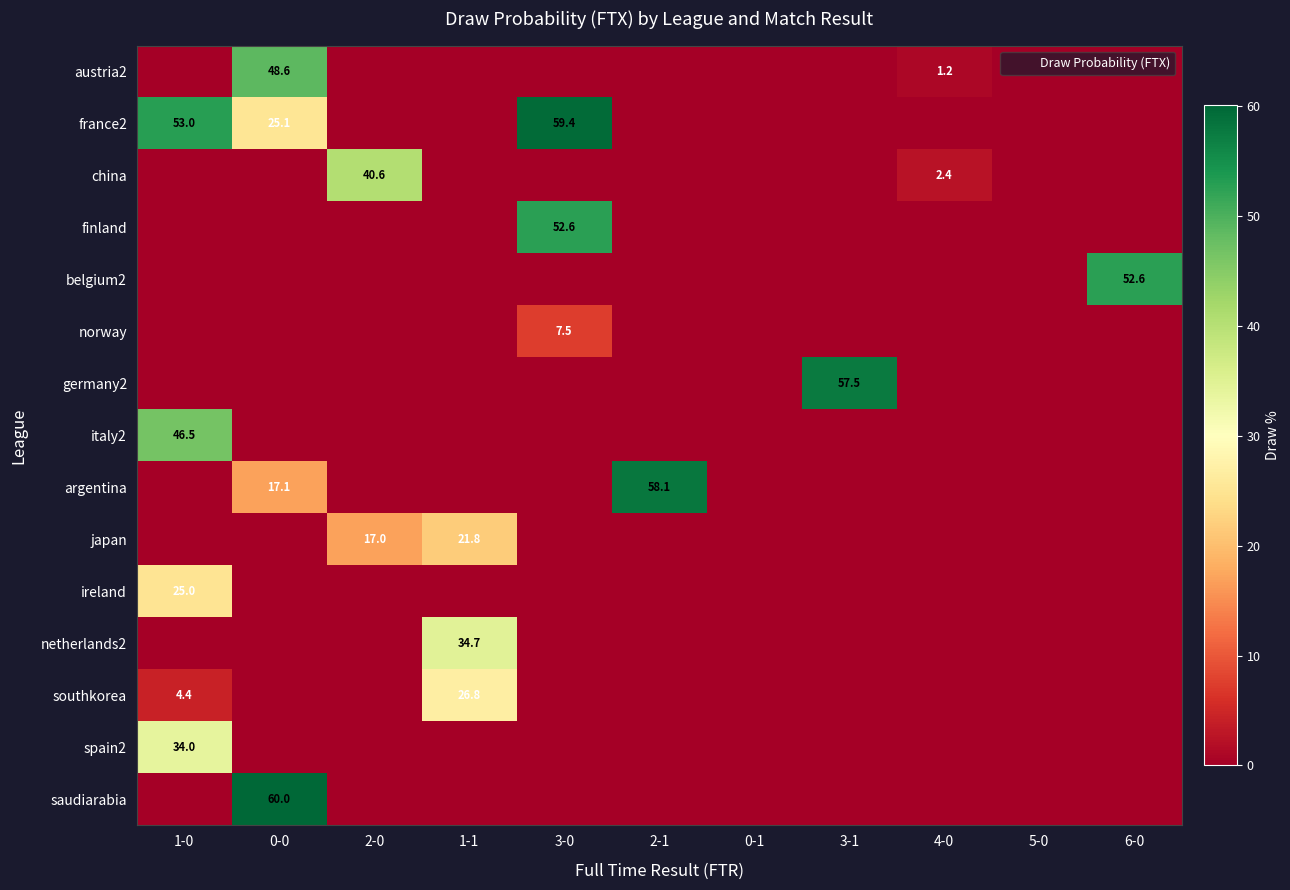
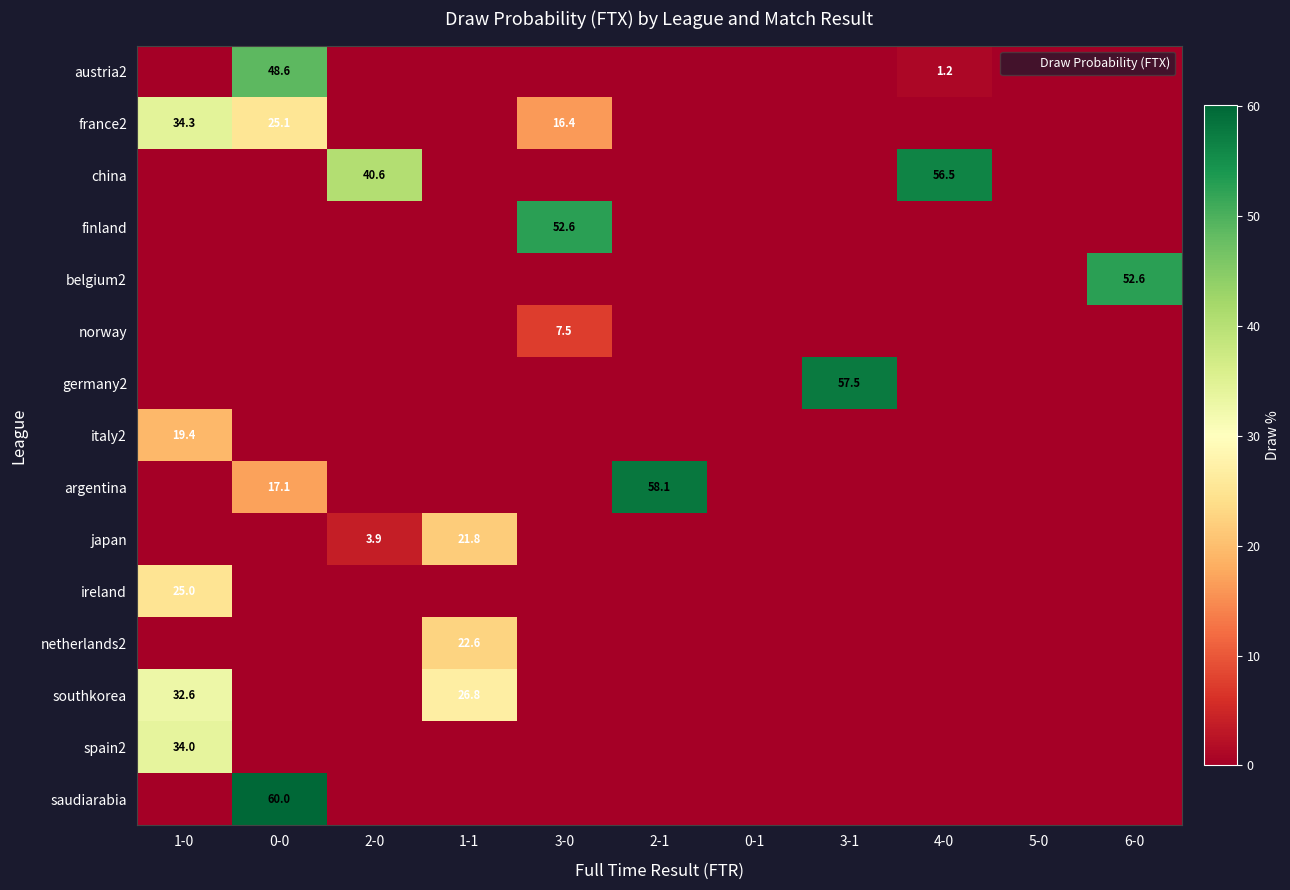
  {
    "austria2": {
      "0-0": 48.6,
      "4-0": 1.2
    },
    "france2": {
-     "1-0": 53.0,
+     "1-0": 34.3,
      "0-0": 25.1,
-     "3-0": 59.4
+     "3-0": 16.4
    },
    "china": {
      "2-0": 40.6,
-     "4-0": 2.4
+     "4-0": 56.5
    },
    "finland": {
      "3-0": 52.6
    },
    "belgium2": {
      "6-0": 52.6
    },
    "norway": {
      "3-0": 7.5
    },
    "germany2": {
      "3-1": 57.5
    },
    "italy2": {
-     "1-0": 46.5
+     "1-0": 19.4
    },
    "argentina": {
      "0-0": 17.1,
      "2-1": 58.1
    },
    "japan": {
-     "2-0": 17.0,
+     "2-0": 3.9,
      "1-1": 21.8
    },
    "ireland": {
      "1-0": 25.0
    },
    "netherlands2": {
-     "1-1": 34.7
+     "1-1": 22.6
    },
    "southkorea": {
-     "1-0": 4.4,
+     "1-0": 32.6,
      "1-1": 26.8
    },
    "spain2": {
      "1-0": 34.0
    },
    "saudiarabia": {
      "0-0": 60.0
    }
  }
